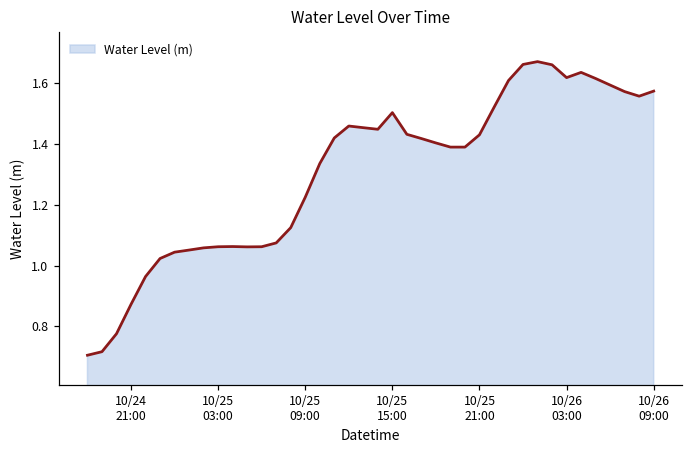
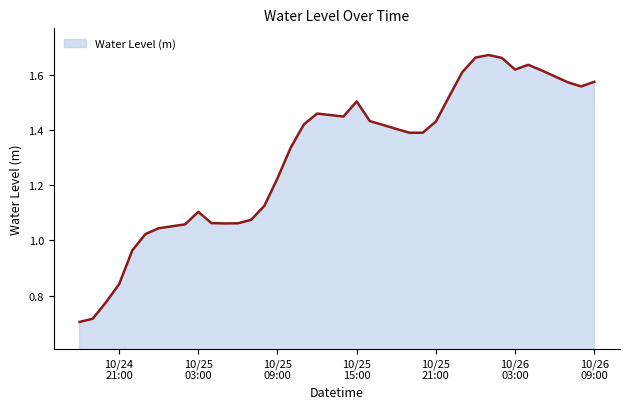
  {
-   "10/24 21:00": 0.87,
-   "10/25 03:00": 1.06,
+   "10/24 21:00": 0.84,
+   "10/25 03:00": 1.10,
    "10/25 09:00": 1.23,
    "10/25 15:00": 1.50,
    "10/25 21:00": 1.43,
    "10/26 03:00": 1.62,
    "10/26 09:00": 1.57
  }
